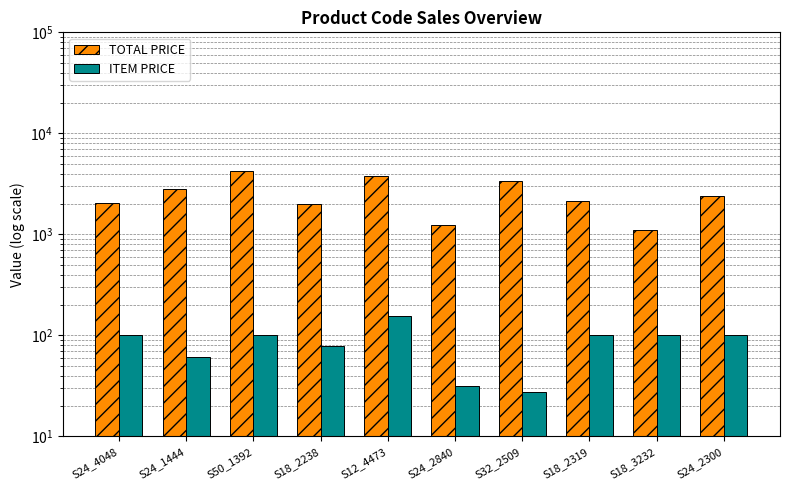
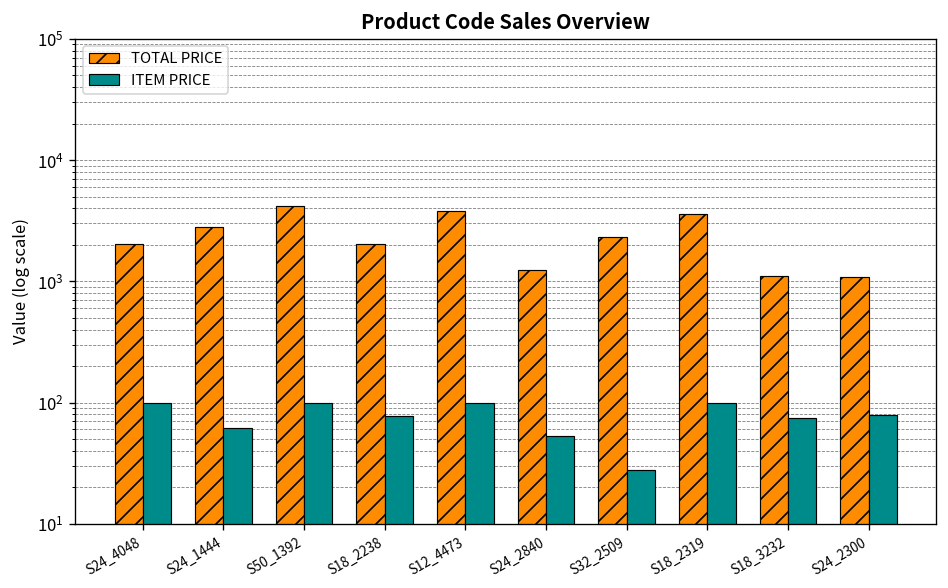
  {
    "TOTAL PRICE": {
      "S24_4048": 2000,
      "S24_1444": 2800,
      "S50_1392": 4200,
      "S18_2238": 2000,
      "S12_4473": 3800,
      "S24_2840": 1200,
-     "S32_2509": 3400,
-     "S18_2319": 2100,
+     "S32_2509": 2300,
+     "S18_2319": 3600,
      "S18_3232": 1100,
-     "S24_2300": 2400
+     "S24_2300": 1100
    },
    "ITEM PRICE": {
      "S24_4048": 100,
      "S24_1444": 60,
      "S50_1392": 100,
      "S18_2238": 80,
-     "S12_4473": 160,
-     "S24_2840": 31,
+     "S12_4473": 100,
+     "S24_2840": 50,
      "S32_2509": 28,
      "S18_2319": 100,
-     "S18_3232": 100,
-     "S24_2300": 100
+     "S18_3232": 80,
+     "S24_2300": 80
    }
  }
